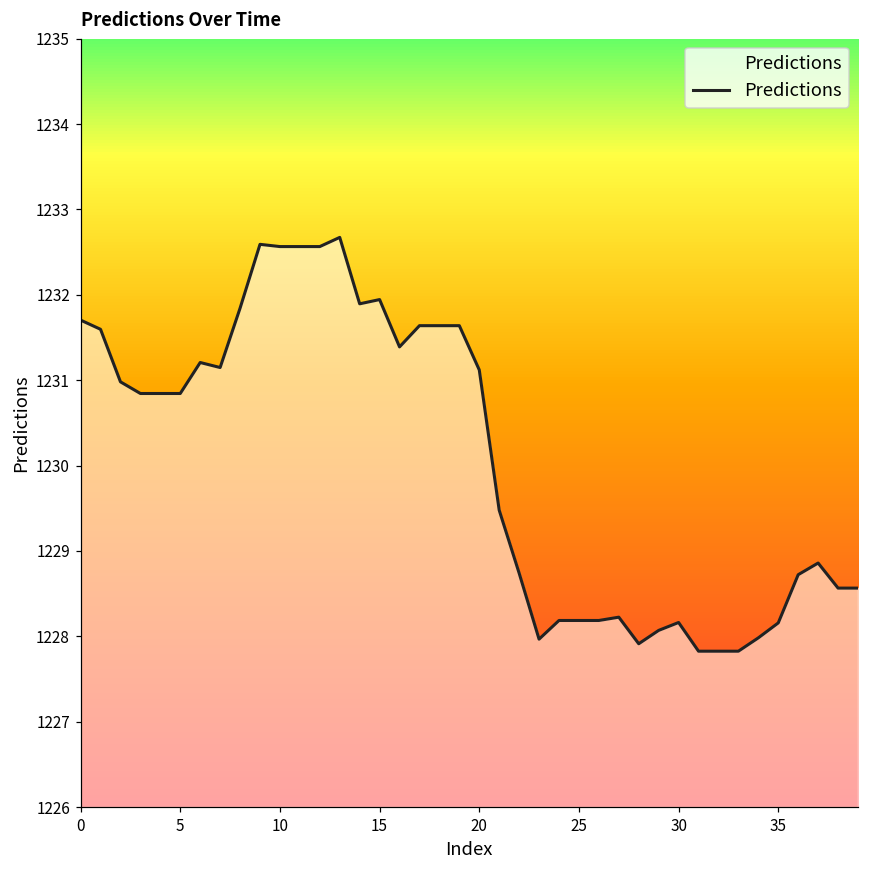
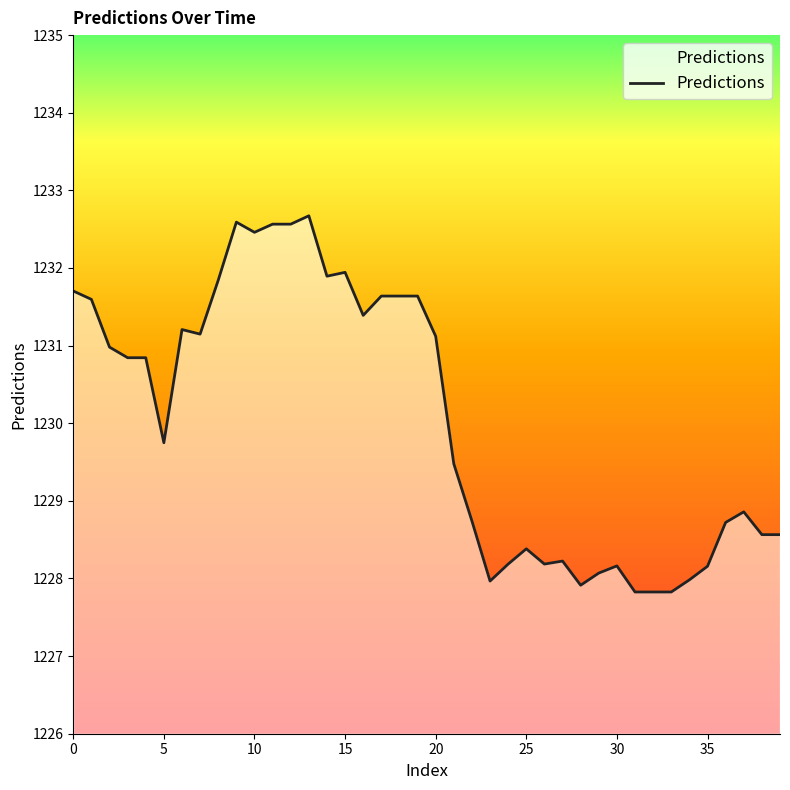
  {
    "0": 1231.7,
-   "5": 1230.8,
-   "10": 1232.6,
+   "5": 1229.7,
+   "10": 1232.5,
    "15": 1231.9,
    "20": 1231.1,
-   "25": 1228.2,
+   "25": 1228.4,
    "30": 1228.2,
    "35": 1228.2
  }
